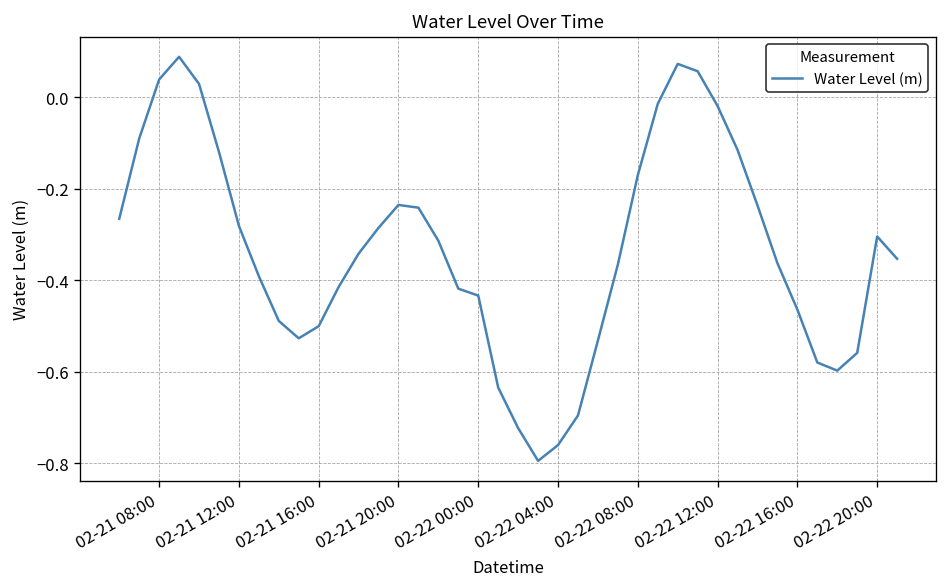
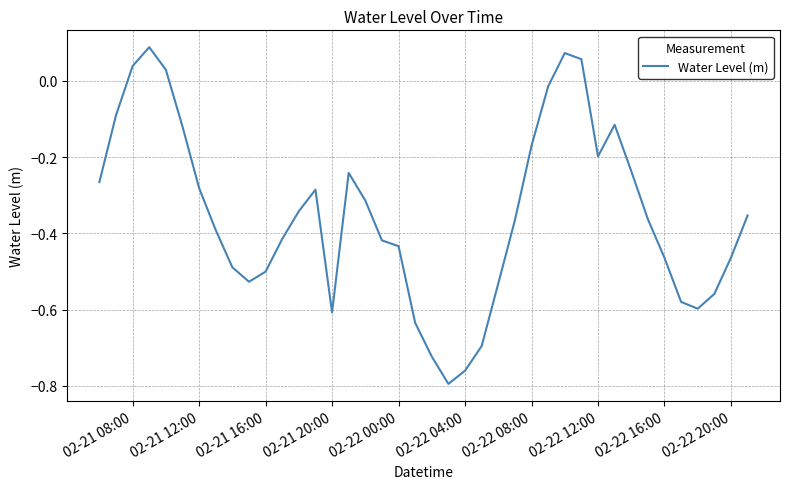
  {
    "02-21 08:00": 0.04,
    "02-21 12:00": -0.28,
    "02-21 16:00": -0.50,
-   "02-21 20:00": -0.24,
+   "02-21 20:00": -0.61,
    "02-22 00:00": -0.43,
    "02-22 04:00": -0.76,
    "02-22 08:00": -0.17,
-   "02-22 12:00": -0.02,
+   "02-22 12:00": -0.20,
    "02-22 16:00": -0.46,
-   "02-22 20:00": -0.30
+   "02-22 20:00": -0.46
  }
